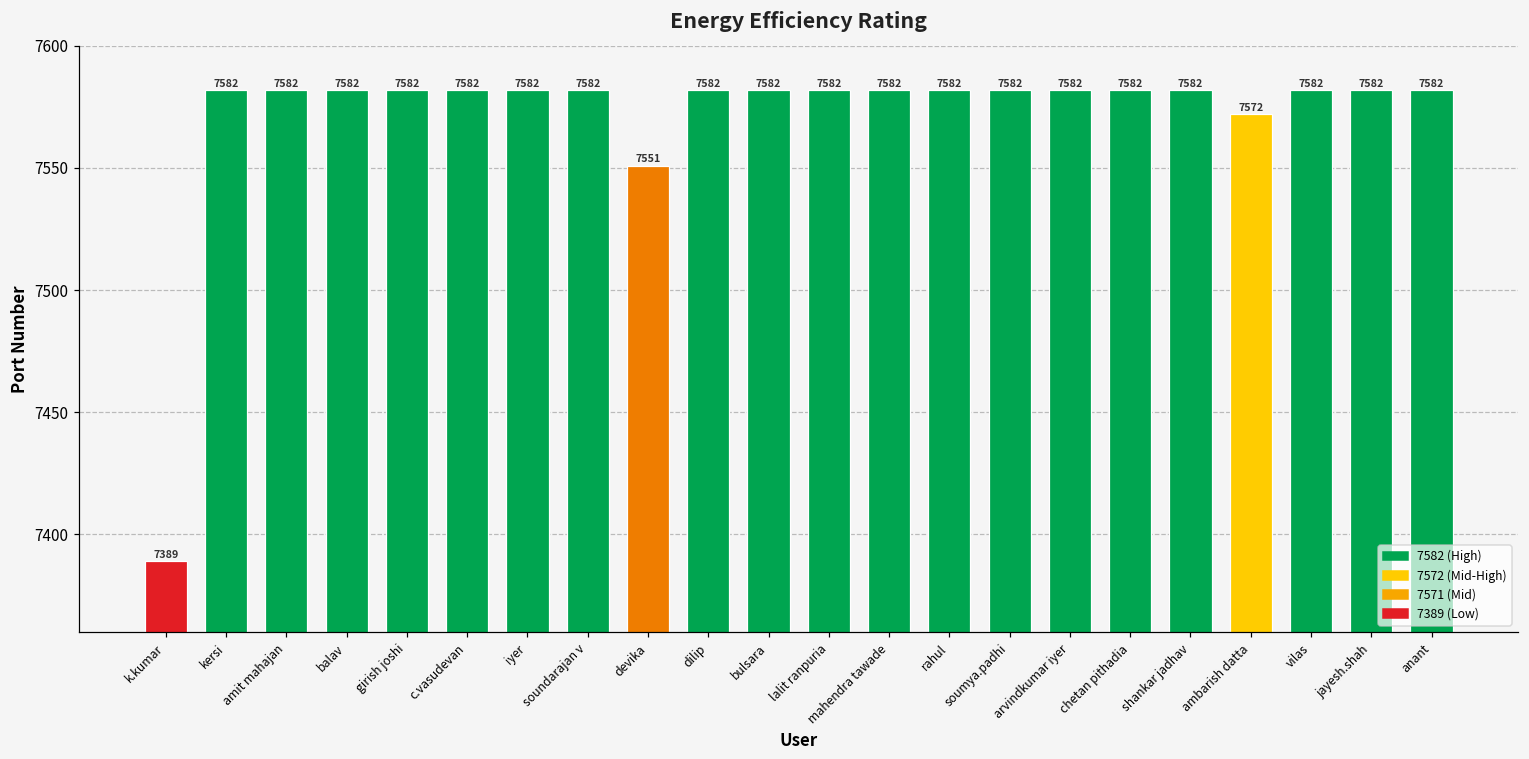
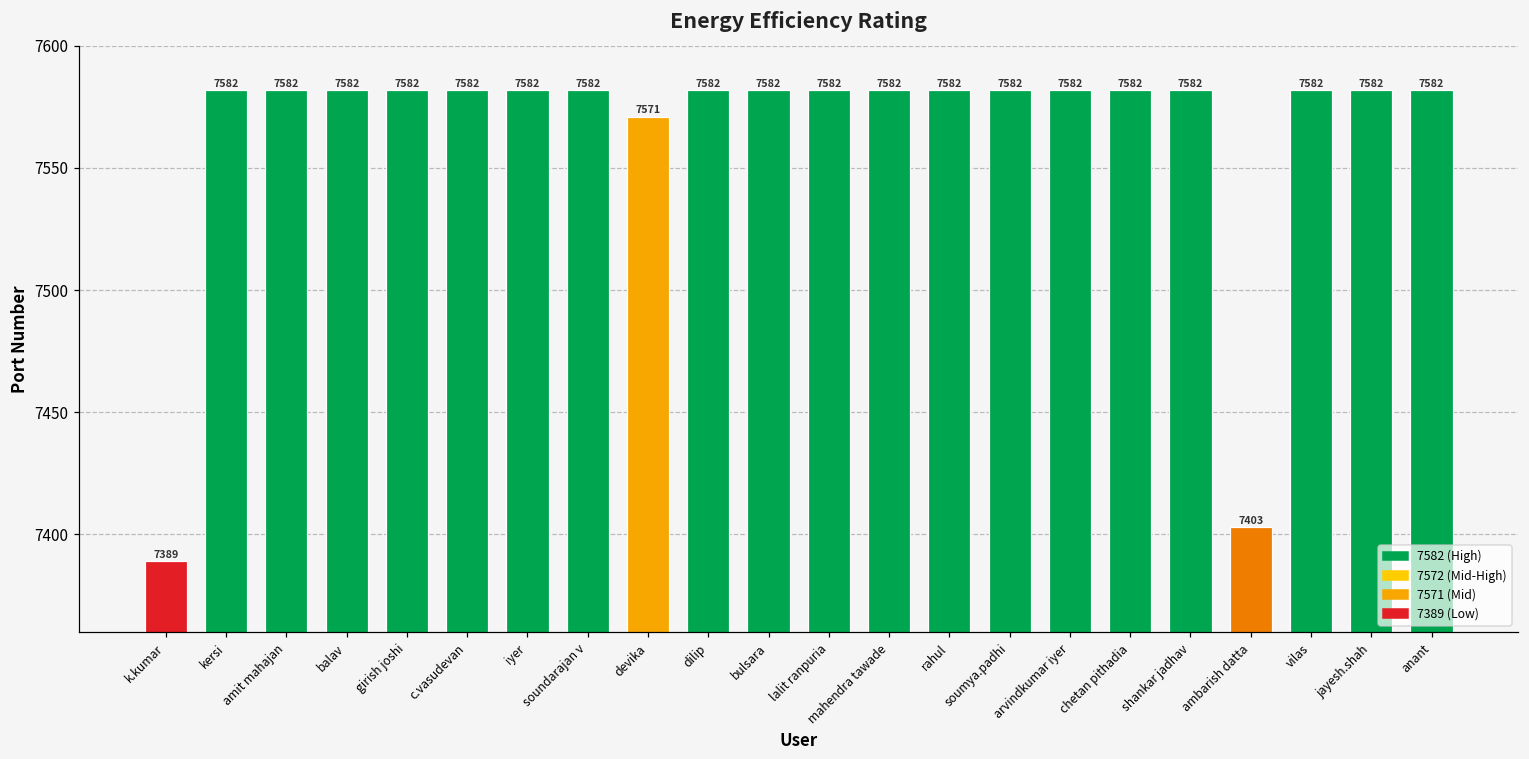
  {
    "k.kumar": 7389,
    "kersi": 7582,
    "amit mahajan": 7582,
    "balav": 7582,
    "girish joshi": 7582,
    "c.vasudevan": 7582,
    "iyer": 7582,
    "soundarajan v": 7582,
-   "devika": 7551,
+   "devika": 7571,
    "dilip": 7582,
    "bulsara": 7582,
    "lalit ranpuria": 7582,
    "mahendra tawade": 7582,
    "rahul": 7582,
    "soumya.padhi": 7582,
    "arvindkumar iyer": 7582,
    "chetan pithadia": 7582,
    "shankar jadhav": 7582,
-   "ambarish datta": 7572,
+   "ambarish datta": 7403,
    "vilas": 7582,
    "jayesh.shah": 7582,
    "anant": 7582
  }
